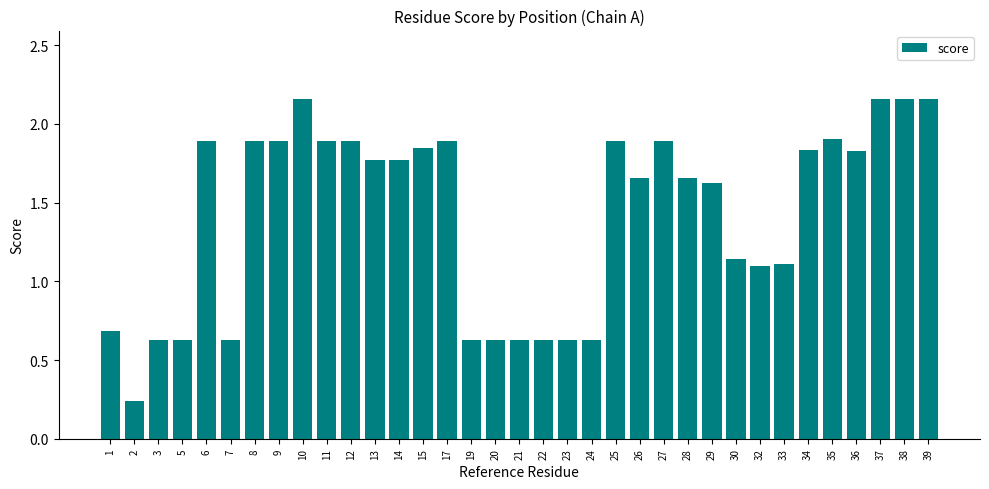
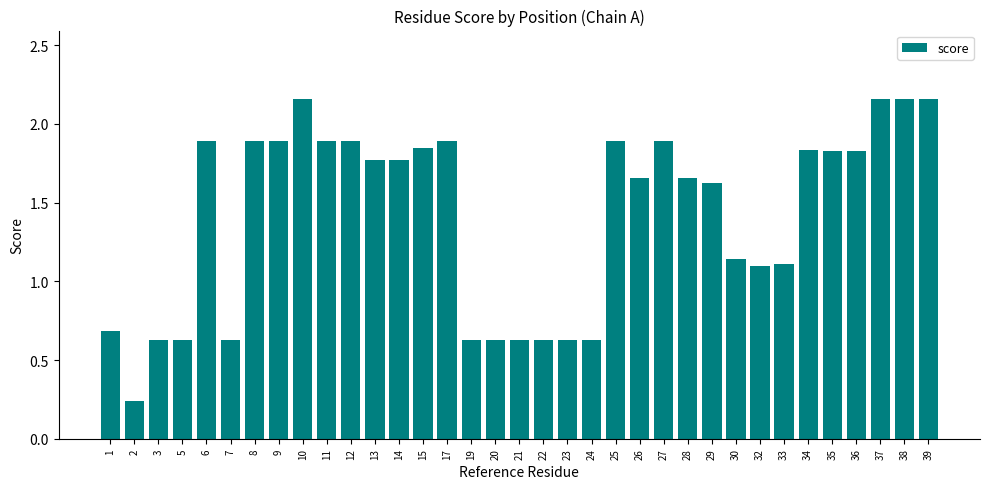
  {
    "1": 0.69,
    "2": 0.24,
    "3": 0.62,
    "5": 0.62,
    "6": 1.89,
    "7": 0.62,
    "8": 1.89,
    "9": 1.89,
    "10": 2.16,
    "11": 1.89,
    "12": 1.89,
    "13": 1.77,
    "14": 1.77,
    "15": 1.85,
    "17": 1.89,
    "19": 0.62,
    "20": 0.62,
    "21": 0.62,
    "22": 0.62,
    "23": 0.62,
    "24": 0.62,
    "25": 1.89,
    "26": 1.66,
    "27": 1.89,
    "28": 1.66,
    "29": 1.62,
    "30": 1.14,
    "32": 1.10,
    "33": 1.11,
    "34": 1.84,
-   "35": 1.90,
+   "35": 1.83,
    "36": 1.83,
    "37": 2.16,
    "38": 2.16,
    "39": 2.16
  }
